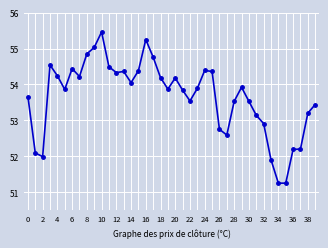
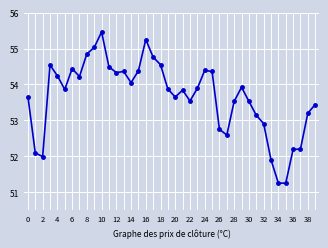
  {
    "0": 53.7,
    "2": 52.0,
    "4": 54.2,
    "6": 54.4,
    "8": 54.9,
    "10": 55.5,
    "12": 54.3,
    "14": 54.1,
    "16": 55.3,
-   "18": 54.2,
-   "20": 54.2,
+   "18": 54.6,
+   "20": 53.7,
    "22": 53.5,
    "24": 54.4,
    "26": 52.8,
    "28": 53.5,
    "30": 53.5,
    "32": 52.9,
    "34": 51.3,
    "36": 52.2,
    "38": 53.2
  }
